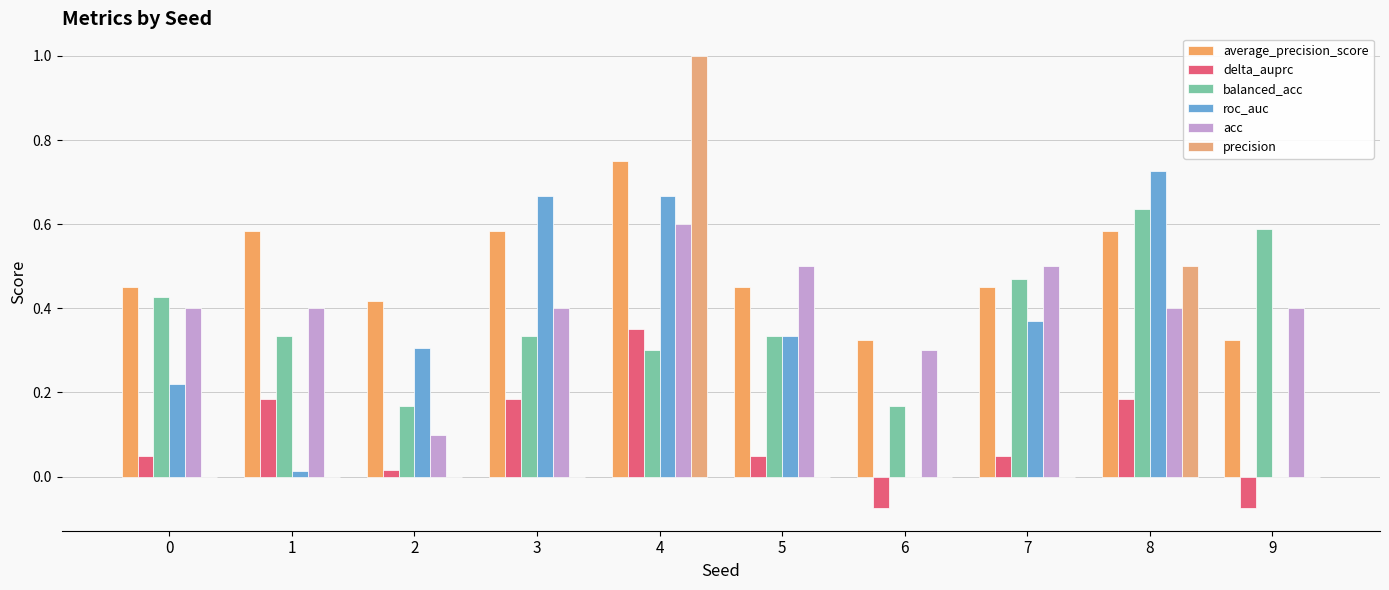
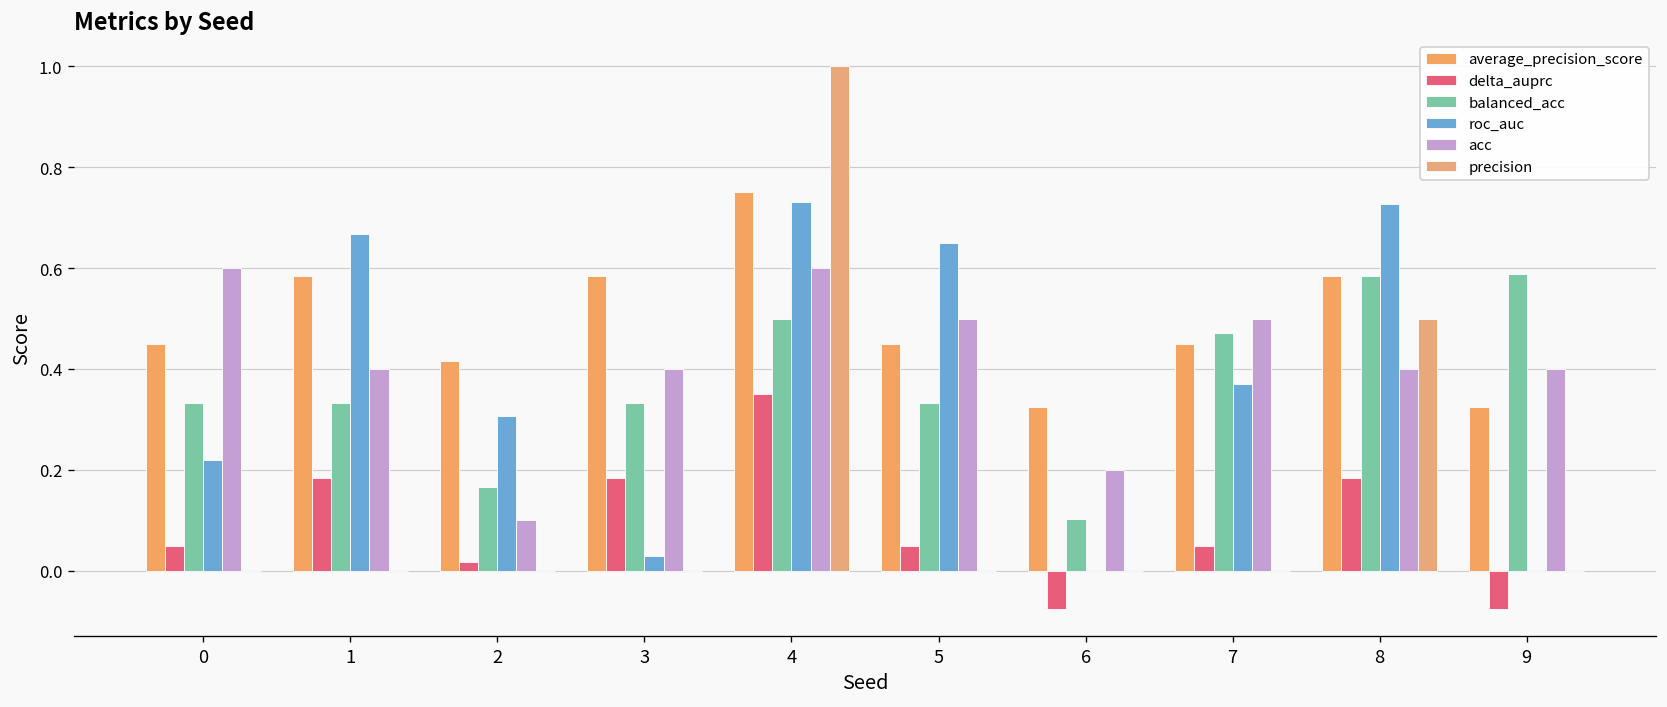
  {
    "delta_auprc": {
      "0": 0.05,
      "1": 0.18,
      "2": 0.02,
      "3": 0.18,
      "4": 0.35,
      "5": 0.05,
      "6": -0.08,
      "7": 0.05,
      "8": 0.18,
      "9": -0.08
    },
    "balanced_acc": {
-     "0": 0.43,
+     "0": 0.33,
      "1": 0.33,
      "2": 0.17,
      "3": 0.33,
-     "4": 0.3,
+     "4": 0.5,
      "5": 0.33,
-     "6": 0.17,
+     "6": 0.10,
      "7": 0.47,
-     "8": 0.64,
+     "8": 0.58,
      "9": 0.59
    },
    "roc_auc": {
      "0": 0.22,
-     "1": 0.01,
+     "1": 0.67,
      "2": 0.31,
-     "3": 0.67,
-     "4": 0.67,
-     "5": 0.33,
+     "3": 0.03,
+     "4": 0.73,
+     "5": 0.65,
      "6": 0.00,
      "7": 0.37,
      "8": 0.73,
      "9": 0.00
    },
    "acc": {
-     "0": 0.4,
+     "0": 0.6,
      "1": 0.4,
      "2": 0.1,
      "3": 0.4,
      "4": 0.6,
      "5": 0.5,
-     "6": 0.3,
+     "6": 0.2,
      "7": 0.5,
      "8": 0.4,
      "9": 0.4
    }
  }
